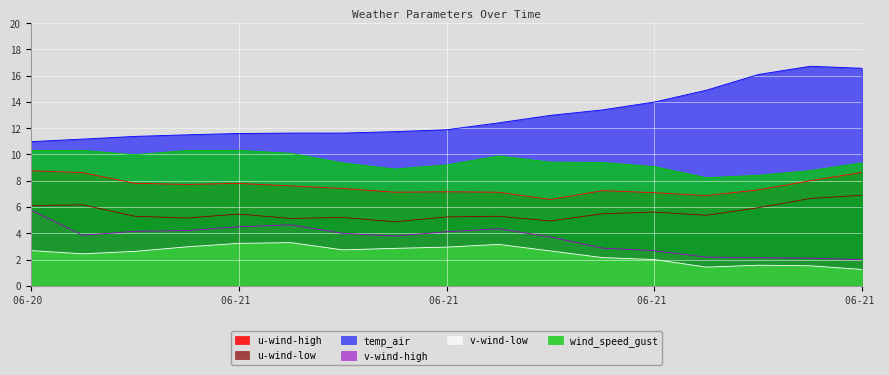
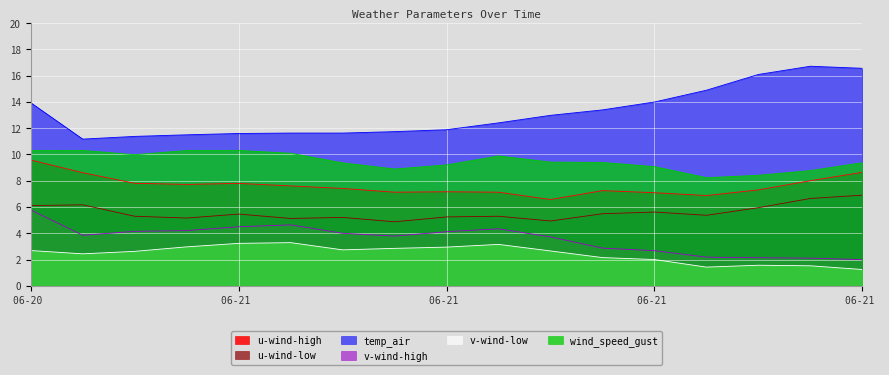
  {
    "u-wind-high": {
-     "06-20": 8.8
+     "06-20": 9.6
    },
    "u-wind-low": {
      "06-20": 6.1
    },
    "temp_air": {
-     "06-20": 11.0
+     "06-20": 13.9
    },
    "v-wind-high": {
      "06-20": 5.8
    },
    "v-wind-low": {
      "06-20": 2.7
    },
    "wind_speed_gust": {
      "06-20": 10.3
    }
  }
